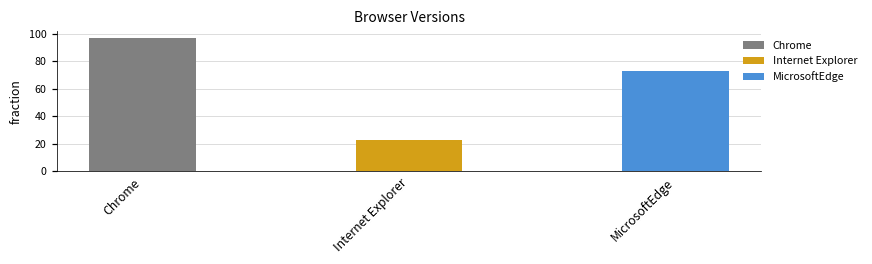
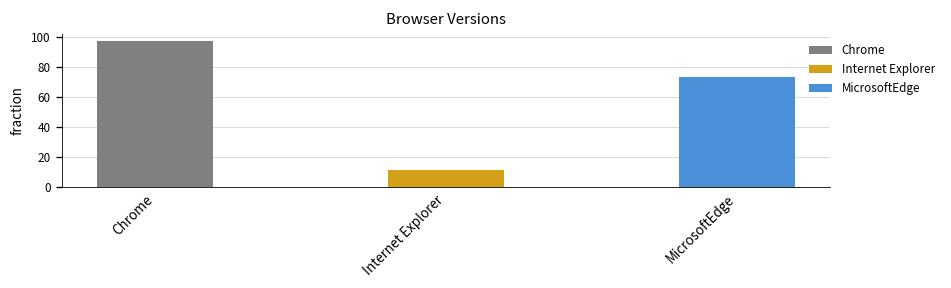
  {
    "Chrome": 97,
-   "Internet Explorer": 23,
+   "Internet Explorer": 11,
    "MicrosoftEdge": 73
  }
